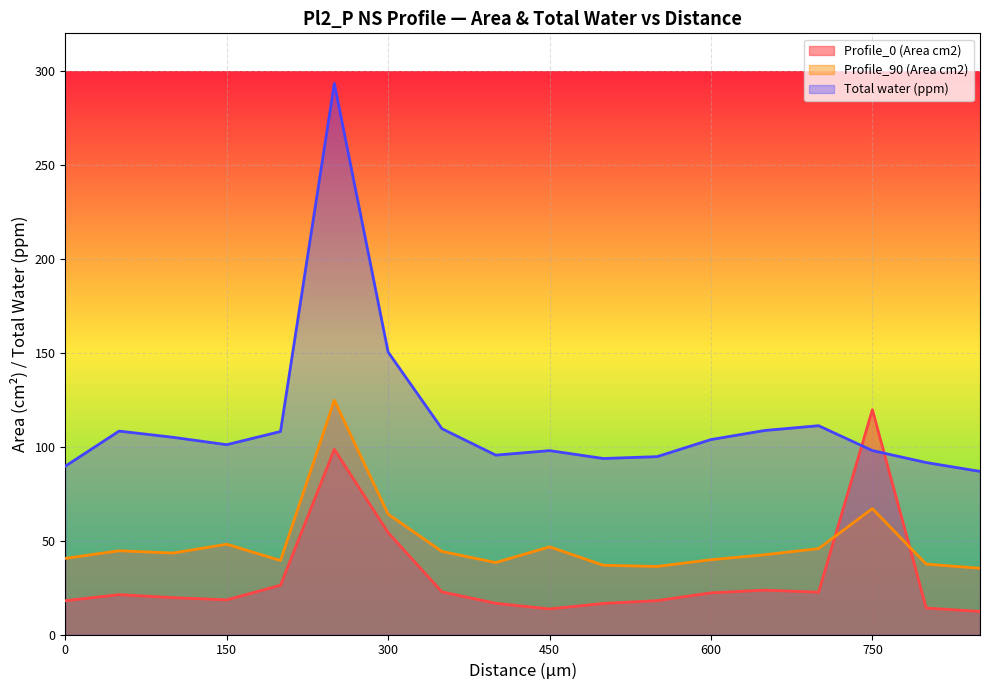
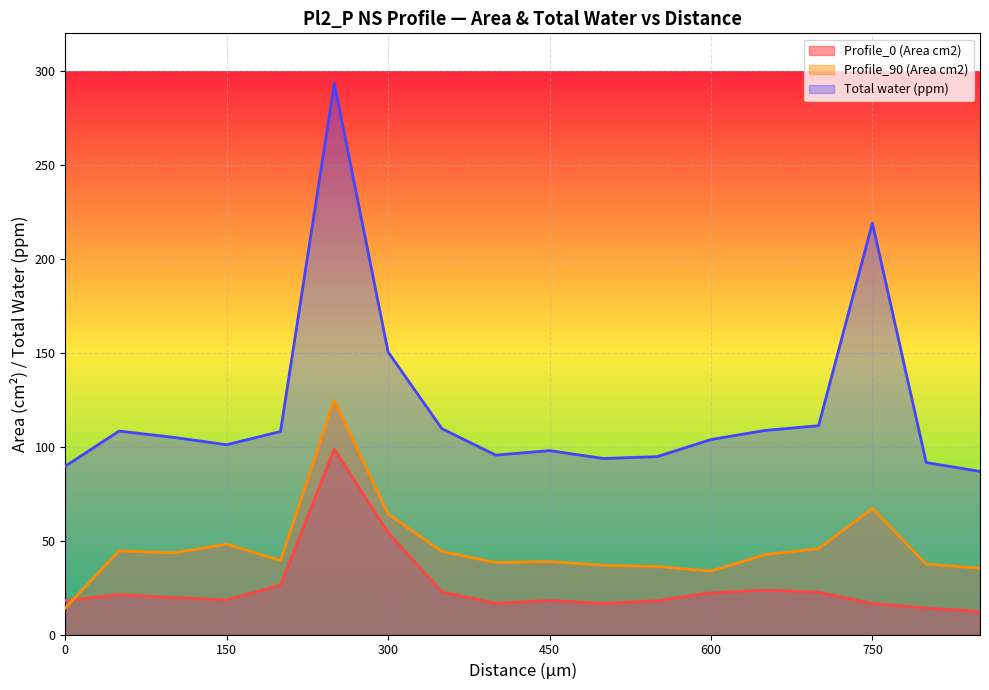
  {
    "Profile_0 (Area cm2)": {
      "0": 18,
      "150": 19,
      "300": 54,
-     "450": 14,
+     "450": 18,
      "600": 22,
-     "750": 120
+     "750": 17
    },
    "Profile_90 (Area cm2)": {
-     "0": 41,
+     "0": 14,
      "150": 48,
      "300": 64,
-     "450": 47,
-     "600": 40,
+     "450": 39,
+     "600": 34,
      "750": 67
    },
    "Total water (ppm)": {
      "0": 90,
      "150": 101,
      "300": 150,
      "450": 98,
      "600": 104,
-     "750": 98
+     "750": 219
    }
  }
